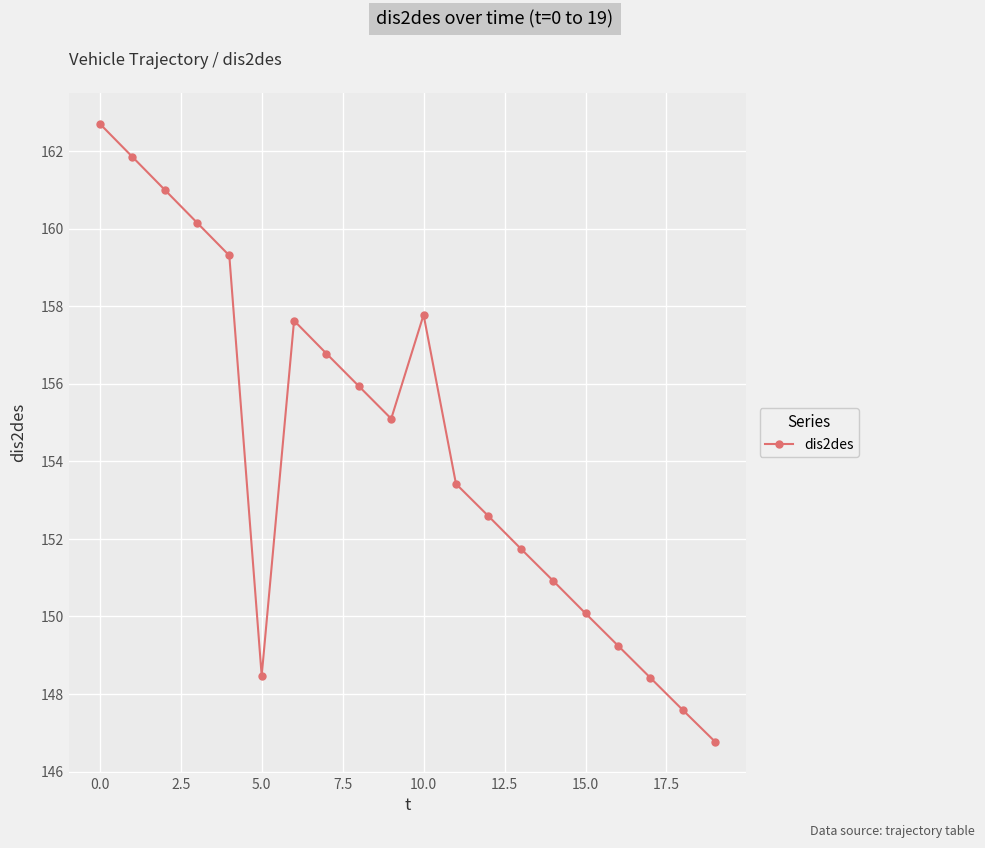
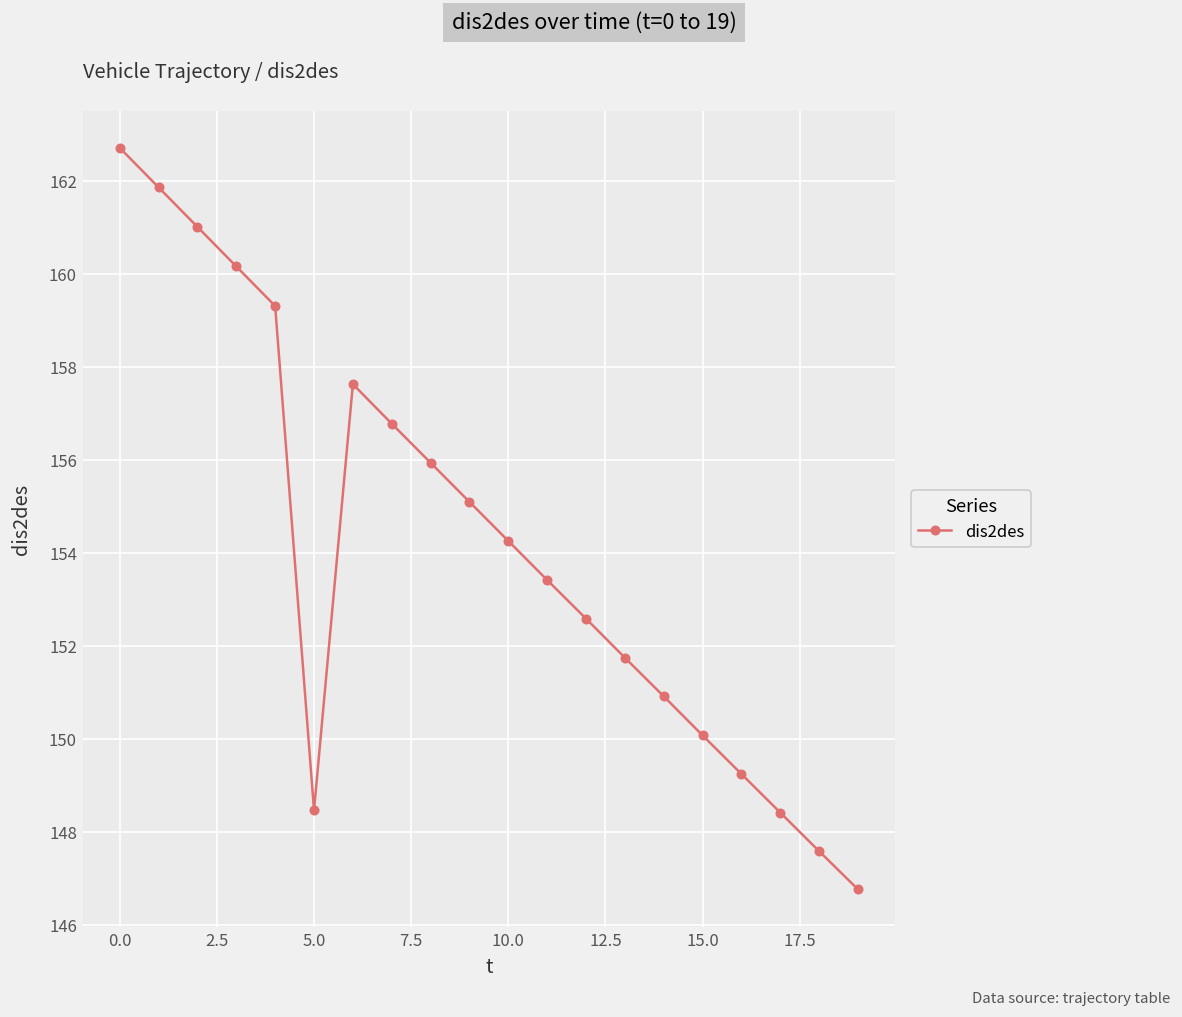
  {
    "0.0": 162.7,
    "5.0": 148.5,
-   "10.0": 157.8,
+   "10.0": 154.3,
    "15.0": 150.1
  }
